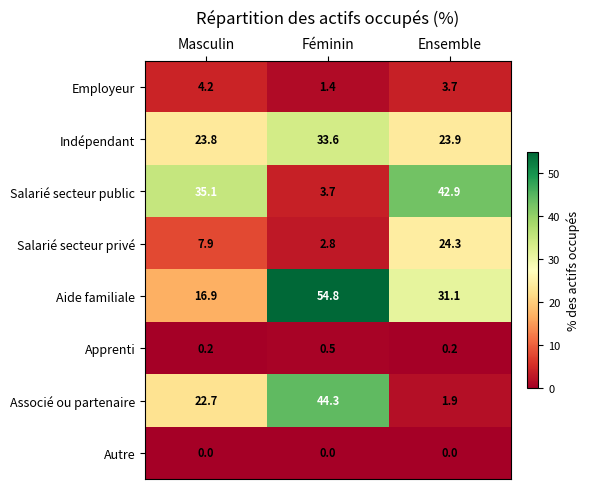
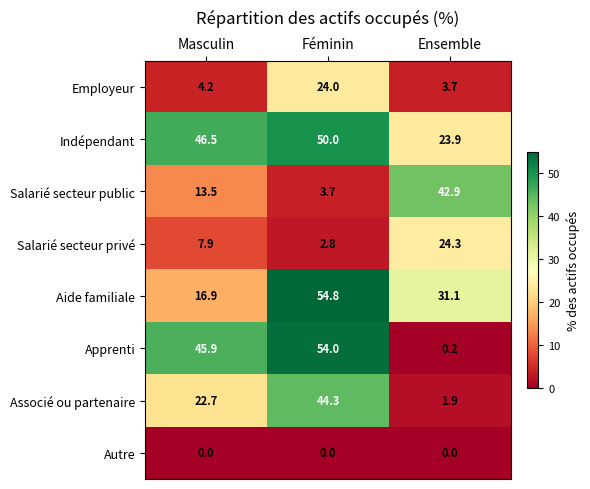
  {
    "Employeur": {
      "Masculin": 4.2,
-     "Féminin": 1.4,
+     "Féminin": 24.0,
      "Ensemble": 3.7
    },
    "Indépendant": {
-     "Masculin": 23.8,
-     "Féminin": 33.6,
+     "Masculin": 46.5,
+     "Féminin": 50.0,
      "Ensemble": 23.9
    },
    "Salarié secteur public": {
-     "Masculin": 35.1,
+     "Masculin": 13.5,
      "Féminin": 3.7,
      "Ensemble": 42.9
    },
    "Salarié secteur privé": {
      "Masculin": 7.9,
      "Féminin": 2.8,
      "Ensemble": 24.3
    },
    "Aide familiale": {
      "Masculin": 16.9,
      "Féminin": 54.8,
      "Ensemble": 31.1
    },
    "Apprenti": {
-     "Masculin": 0.2,
-     "Féminin": 0.5,
+     "Masculin": 45.9,
+     "Féminin": 54.0,
      "Ensemble": 0.2
    },
    "Associé ou partenaire": {
      "Masculin": 22.7,
      "Féminin": 44.3,
      "Ensemble": 1.9
    },
    "Autre": {
      "Masculin": 0.0,
      "Féminin": 0.0,
      "Ensemble": 0.0
    }
  }
